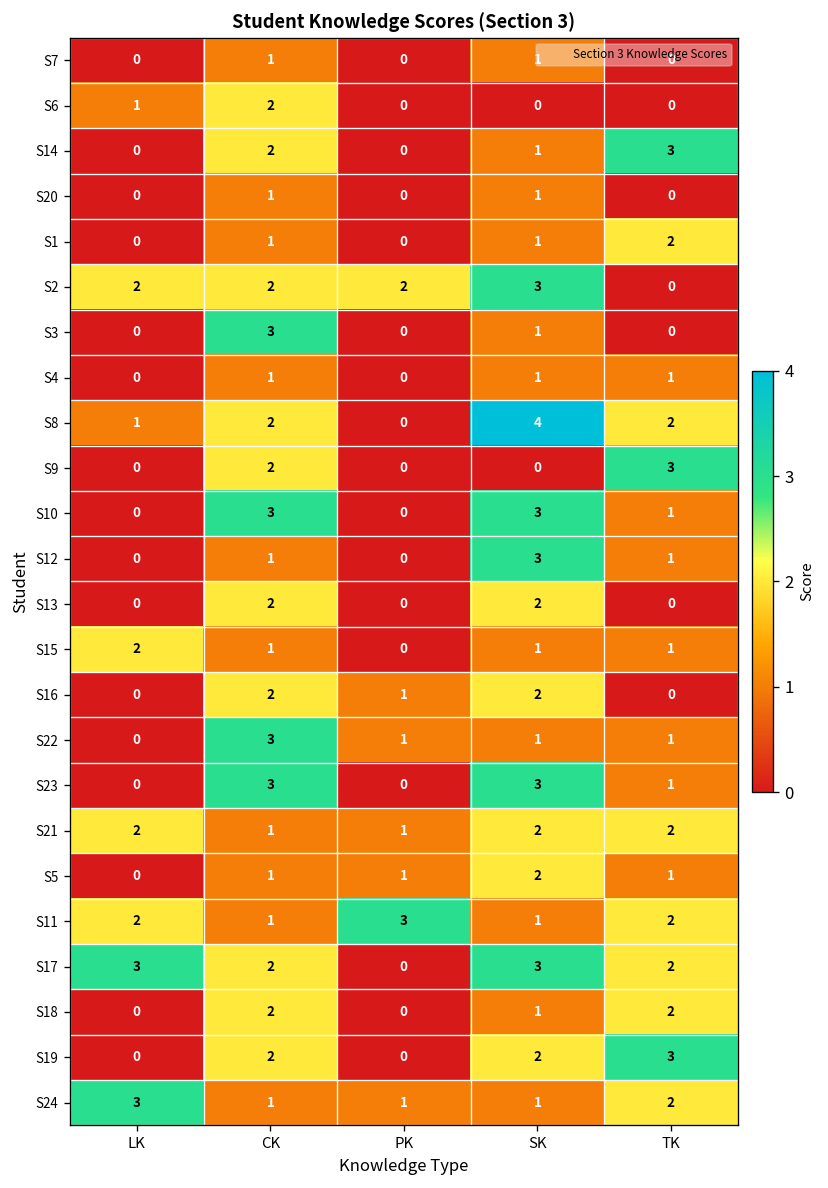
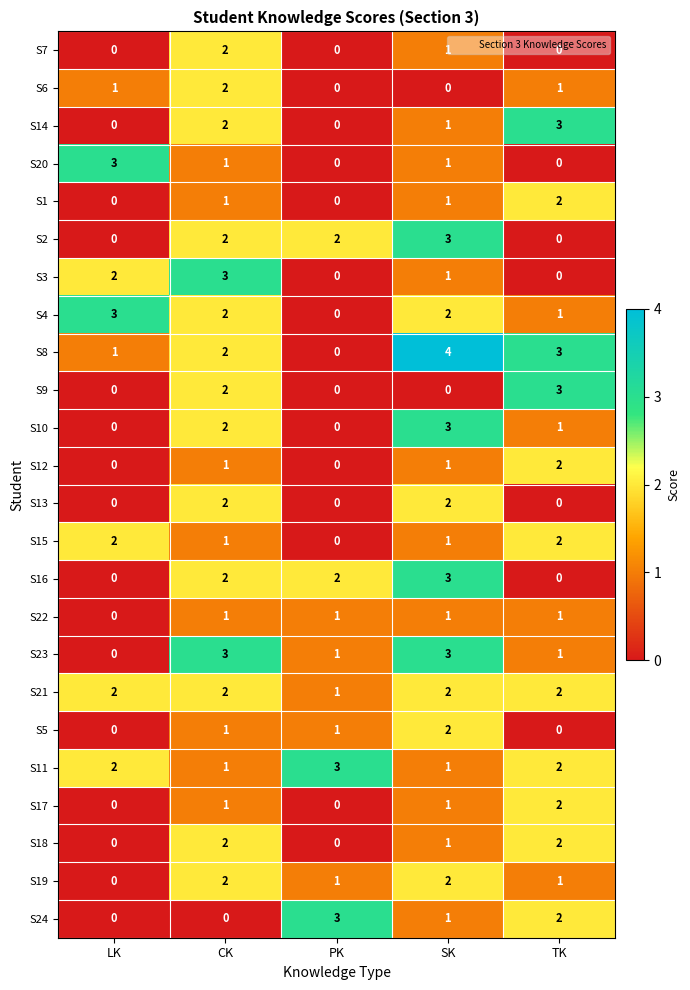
  {
    "S7": {
      "LK": 0,
-     "CK": 1,
+     "CK": 2,
      "PK": 0
    },
    "S6": {
      "LK": 1,
      "CK": 2,
      "PK": 0,
      "SK": 0,
-     "TK": 0
+     "TK": 1
    },
    "S14": {
      "LK": 0,
      "CK": 2,
      "PK": 0,
      "SK": 1,
      "TK": 3
    },
    "S20": {
-     "LK": 0,
+     "LK": 3,
      "CK": 1,
      "PK": 0,
      "SK": 1,
      "TK": 0
    },
    "S1": {
      "LK": 0,
      "CK": 1,
      "PK": 0,
      "SK": 1,
      "TK": 2
    },
    "S2": {
-     "LK": 2,
+     "LK": 0,
      "CK": 2,
      "PK": 2,
      "SK": 3,
      "TK": 0
    },
    "S3": {
-     "LK": 0,
+     "LK": 2,
      "CK": 3,
      "PK": 0,
      "SK": 1,
      "TK": 0
    },
    "S4": {
-     "LK": 0,
-     "CK": 1,
+     "LK": 3,
+     "CK": 2,
      "PK": 0,
-     "SK": 1,
+     "SK": 2,
      "TK": 1
    },
    "S8": {
      "LK": 1,
      "CK": 2,
      "PK": 0,
      "SK": 4,
-     "TK": 2
+     "TK": 3
    },
    "S9": {
      "LK": 0,
      "CK": 2,
      "PK": 0,
      "SK": 0,
      "TK": 3
    },
    "S10": {
      "LK": 0,
-     "CK": 3,
+     "CK": 2,
      "PK": 0,
      "SK": 3,
      "TK": 1
    },
    "S12": {
      "LK": 0,
      "CK": 1,
      "PK": 0,
-     "SK": 3,
-     "TK": 1
+     "SK": 1,
+     "TK": 2
    },
    "S13": {
      "LK": 0,
      "CK": 2,
      "PK": 0,
      "SK": 2,
      "TK": 0
    },
    "S15": {
      "LK": 2,
      "CK": 1,
      "PK": 0,
      "SK": 1,
-     "TK": 1
+     "TK": 2
    },
    "S16": {
      "LK": 0,
      "CK": 2,
-     "PK": 1,
-     "SK": 2,
+     "PK": 2,
+     "SK": 3,
      "TK": 0
    },
    "S22": {
      "LK": 0,
-     "CK": 3,
+     "CK": 1,
      "PK": 1,
      "SK": 1,
      "TK": 1
    },
    "S23": {
      "LK": 0,
      "CK": 3,
-     "PK": 0,
+     "PK": 1,
      "SK": 3,
      "TK": 1
    },
    "S21": {
      "LK": 2,
-     "CK": 1,
+     "CK": 2,
      "PK": 1,
      "SK": 2,
      "TK": 2
    },
    "S5": {
      "LK": 0,
      "CK": 1,
      "PK": 1,
      "SK": 2,
-     "TK": 1
+     "TK": 0
    },
    "S11": {
      "LK": 2,
      "CK": 1,
      "PK": 3,
      "SK": 1,
      "TK": 2
    },
    "S17": {
-     "LK": 3,
-     "CK": 2,
+     "LK": 0,
+     "CK": 1,
      "PK": 0,
-     "SK": 3,
+     "SK": 1,
      "TK": 2
    },
    "S18": {
      "LK": 0,
      "CK": 2,
      "PK": 0,
      "SK": 1,
      "TK": 2
    },
    "S19": {
      "LK": 0,
      "CK": 2,
-     "PK": 0,
+     "PK": 1,
      "SK": 2,
-     "TK": 3
+     "TK": 1
    },
    "S24": {
-     "LK": 3,
-     "CK": 1,
-     "PK": 1,
+     "LK": 0,
+     "CK": 0,
+     "PK": 3,
      "SK": 1,
      "TK": 2
    }
  }
